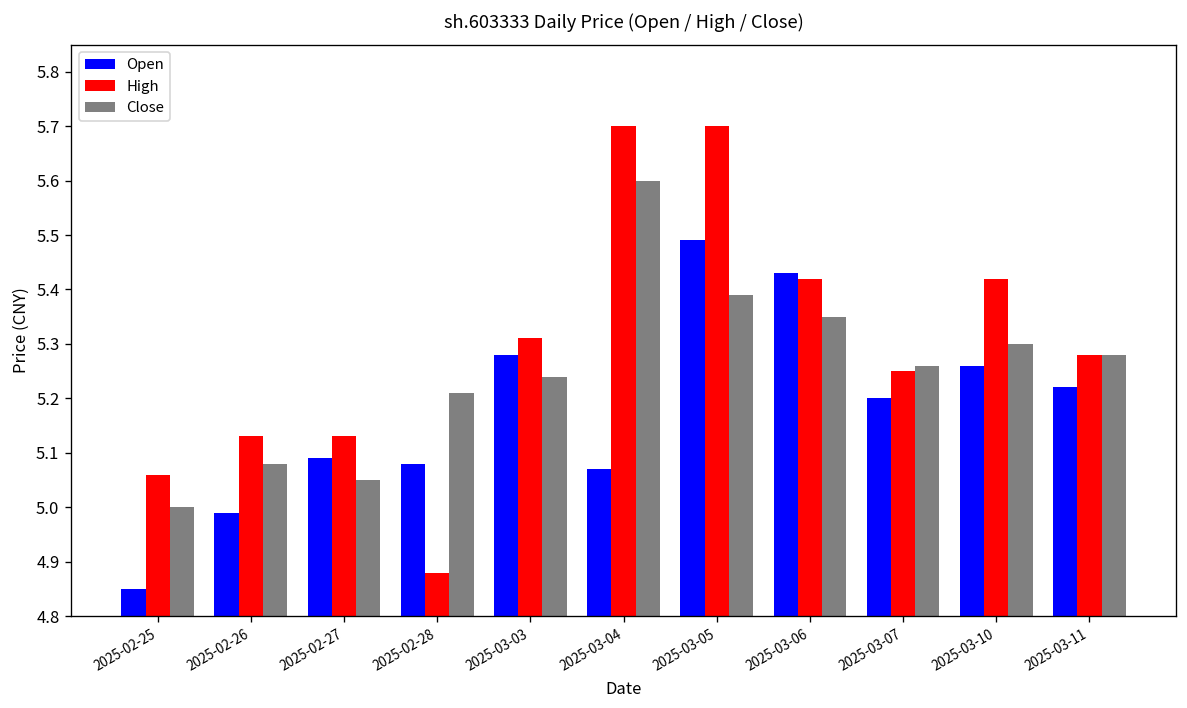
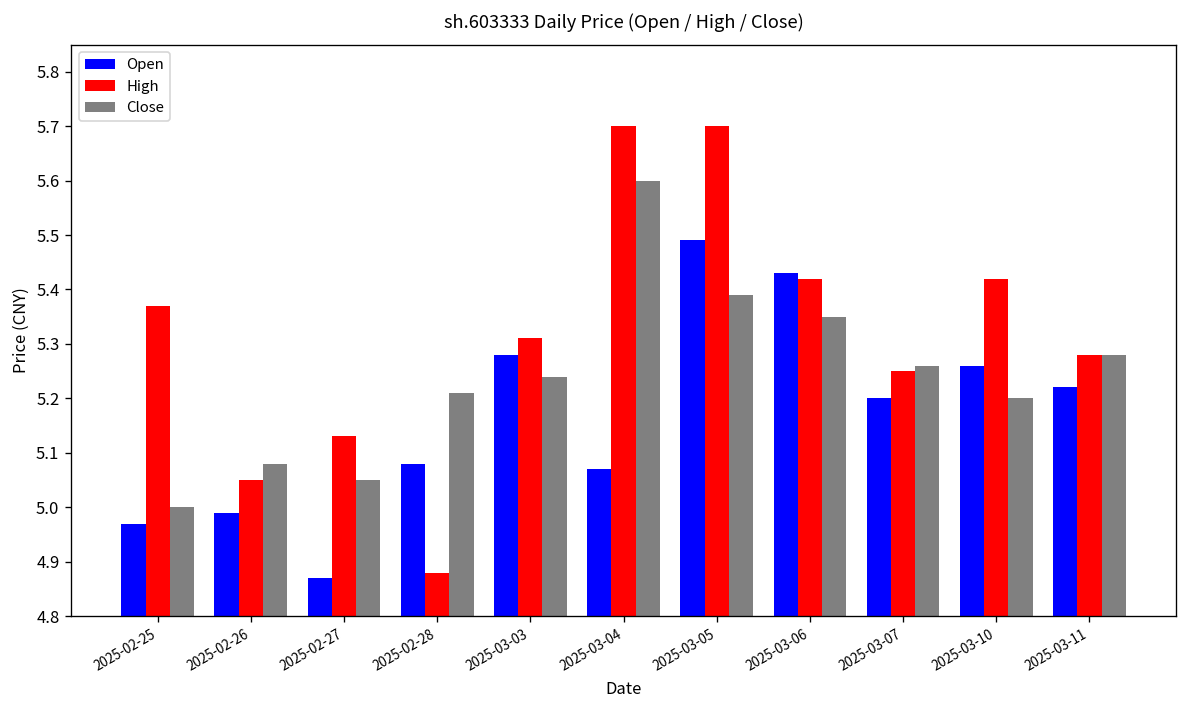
  {
    "Open": {
-     "2025-02-25": 4.85,
+     "2025-02-25": 4.97,
      "2025-02-26": 4.99,
-     "2025-02-27": 5.09,
+     "2025-02-27": 4.87,
      "2025-02-28": 5.08,
      "2025-03-03": 5.28,
      "2025-03-04": 5.07,
      "2025-03-05": 5.49,
      "2025-03-06": 5.43,
      "2025-03-07": 5.20,
      "2025-03-10": 5.26,
      "2025-03-11": 5.22
    },
    "High": {
-     "2025-02-25": 5.06,
-     "2025-02-26": 5.13,
+     "2025-02-25": 5.37,
+     "2025-02-26": 5.05,
      "2025-02-27": 5.13,
      "2025-02-28": 4.88,
      "2025-03-03": 5.31,
      "2025-03-04": 5.70,
      "2025-03-05": 5.70,
      "2025-03-06": 5.42,
      "2025-03-07": 5.25,
      "2025-03-10": 5.42,
      "2025-03-11": 5.28
    },
    "Close": {
      "2025-02-25": 5.0,
      "2025-02-26": 5.08,
      "2025-02-27": 5.05,
      "2025-02-28": 5.21,
      "2025-03-03": 5.24,
      "2025-03-04": 5.6,
      "2025-03-05": 5.39,
      "2025-03-06": 5.35,
      "2025-03-07": 5.26,
-     "2025-03-10": 5.3,
+     "2025-03-10": 5.2,
      "2025-03-11": 5.28
    }
  }
